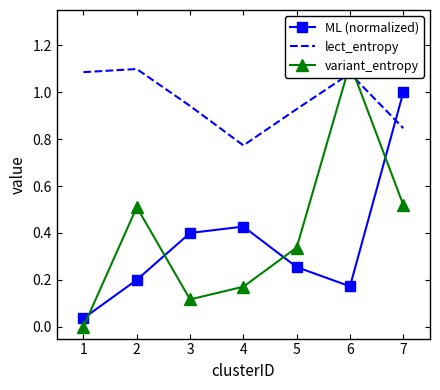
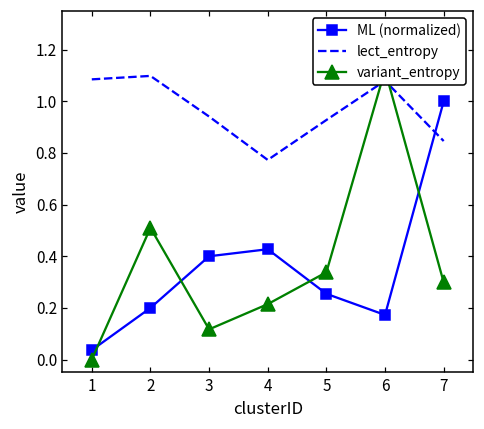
  {
    "variant_entropy": {
      "1": 0.00,
      "2": 0.51,
      "3": 0.12,
-     "4": 0.17,
+     "4": 0.21,
      "5": 0.34,
-     "7": 0.52
+     "7": 0.30
    }
  }
